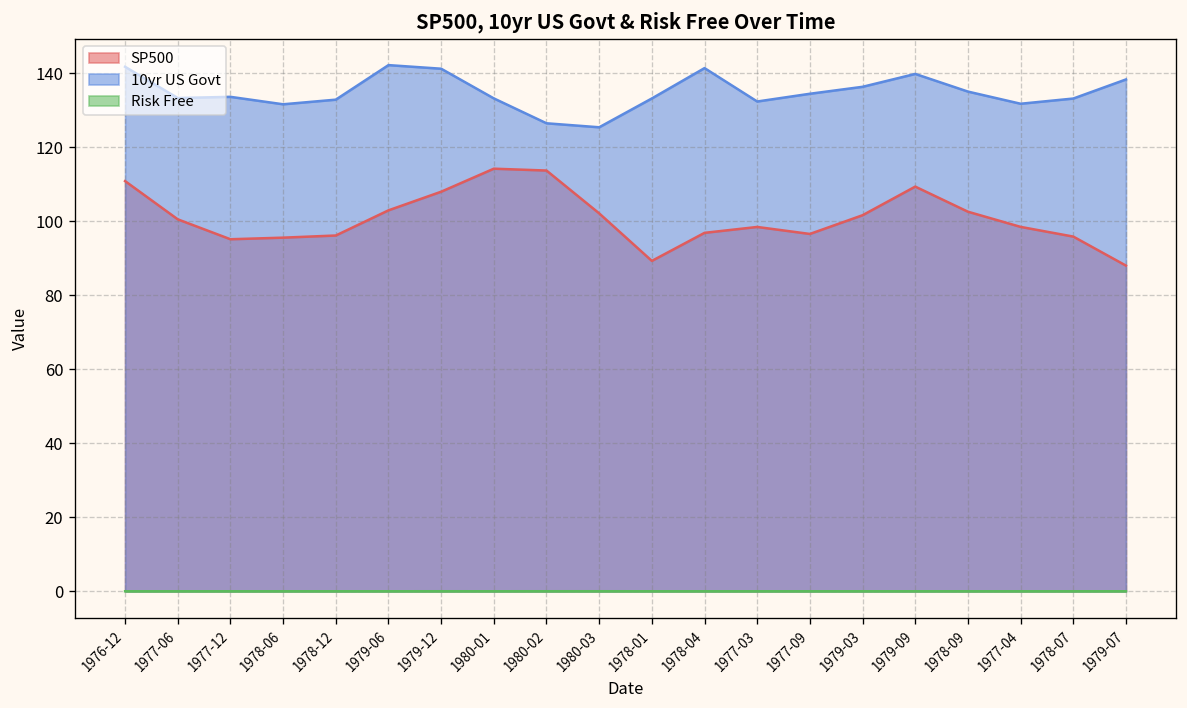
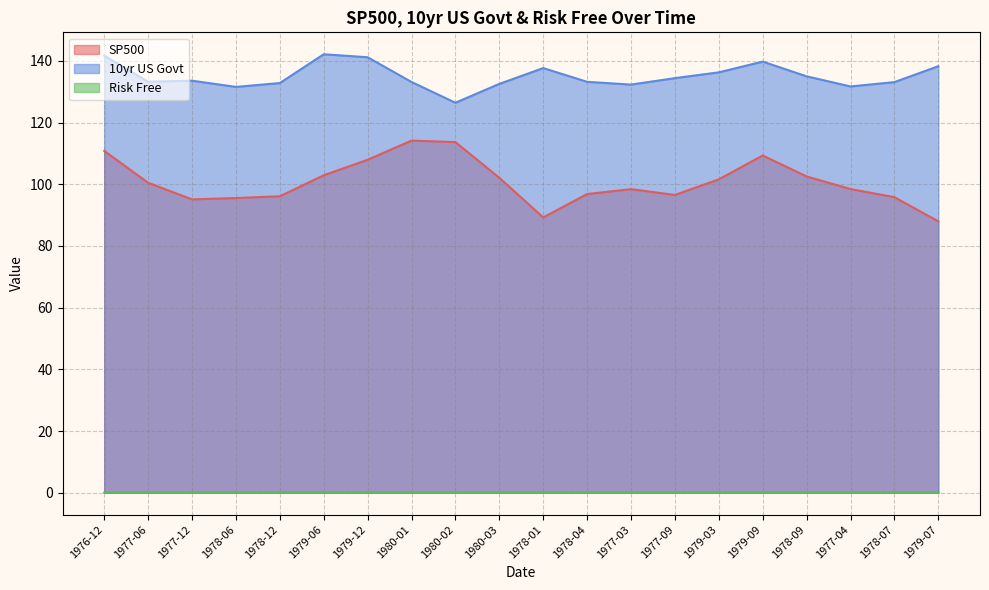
  {
    "SP500": {
      "1976-12": 111,
      "1977-06": 100,
      "1977-12": 95,
      "1978-06": 96,
      "1978-12": 96,
      "1979-06": 103,
      "1979-12": 108,
      "1980-01": 114,
      "1980-02": 114,
      "1980-03": 102,
      "1978-01": 89,
      "1978-04": 97,
      "1977-03": 98,
      "1977-09": 97,
      "1979-03": 102,
      "1979-09": 109,
      "1978-09": 103,
      "1977-04": 98,
      "1978-07": 96,
      "1979-07": 88
    },
    "10yr US Govt": {
      "1977-12": 134,
      "1978-06": 132,
      "1978-12": 133,
      "1979-06": 142,
      "1979-12": 141,
      "1980-01": 133,
      "1980-02": 126,
-     "1980-03": 125,
-     "1978-01": 133,
-     "1978-04": 141,
+     "1980-03": 133,
+     "1978-01": 138,
+     "1978-04": 133,
      "1977-03": 132,
      "1977-09": 134,
      "1979-03": 136,
      "1979-09": 140,
      "1978-09": 135,
      "1977-04": 132,
      "1978-07": 133,
      "1979-07": 138
    },
    "Risk Free": {
      "1976-12": 0,
      "1977-06": 0,
      "1977-12": 0,
      "1978-06": 0,
      "1978-12": 0,
      "1979-06": 0,
      "1979-12": 0,
      "1980-01": 0,
      "1980-02": 0,
      "1980-03": 0,
      "1978-01": 0,
      "1978-04": 0,
      "1977-03": 0,
      "1977-09": 0,
      "1979-03": 0,
      "1979-09": 0,
      "1978-09": 0,
      "1977-04": 0,
      "1978-07": 0,
      "1979-07": 0
    }
  }
